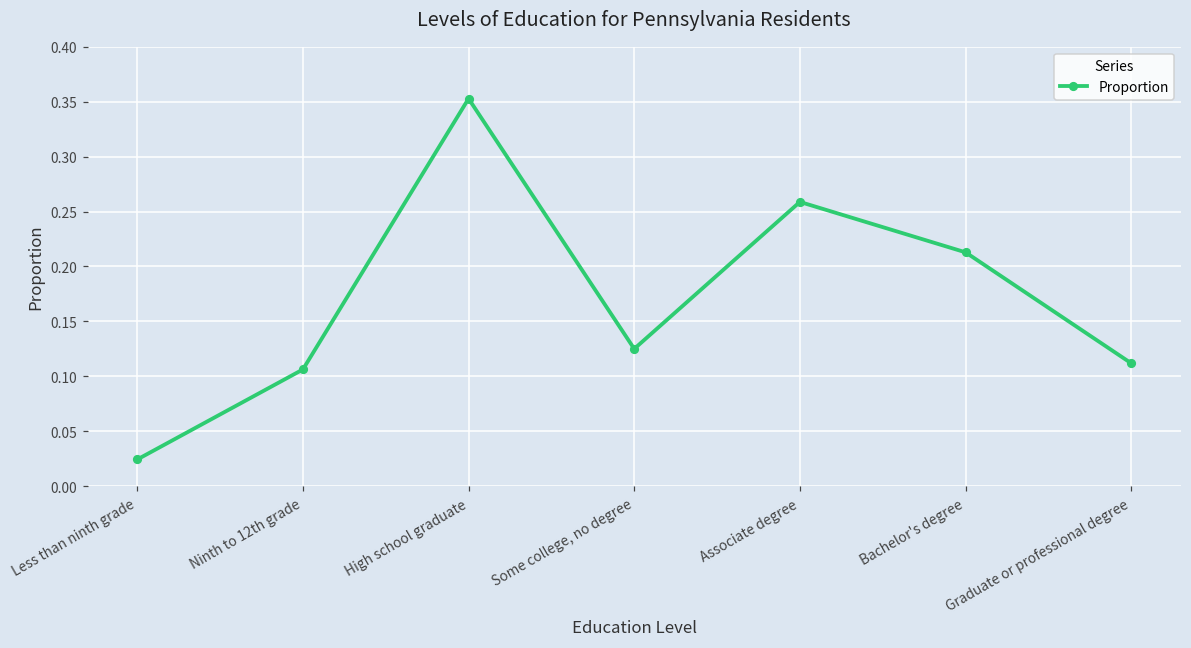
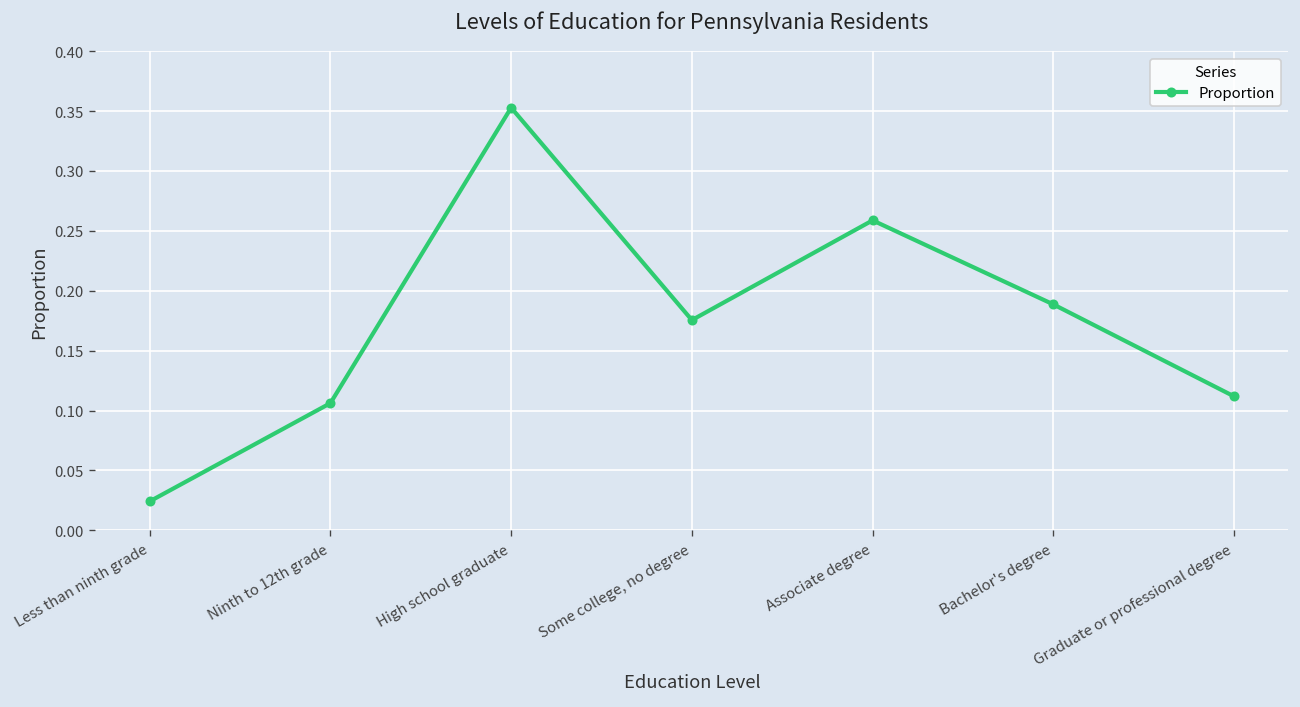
  {
    "Less than ninth grade": 0.02,
    "Ninth to 12th grade": 0.11,
    "High school graduate": 0.35,
-   "Some college, no degree": 0.12,
+   "Some college, no degree": 0.18,
    "Associate degree": 0.26,
-   "Bachelor's degree": 0.21,
+   "Bachelor's degree": 0.19,
    "Graduate or professional degree": 0.11
  }
